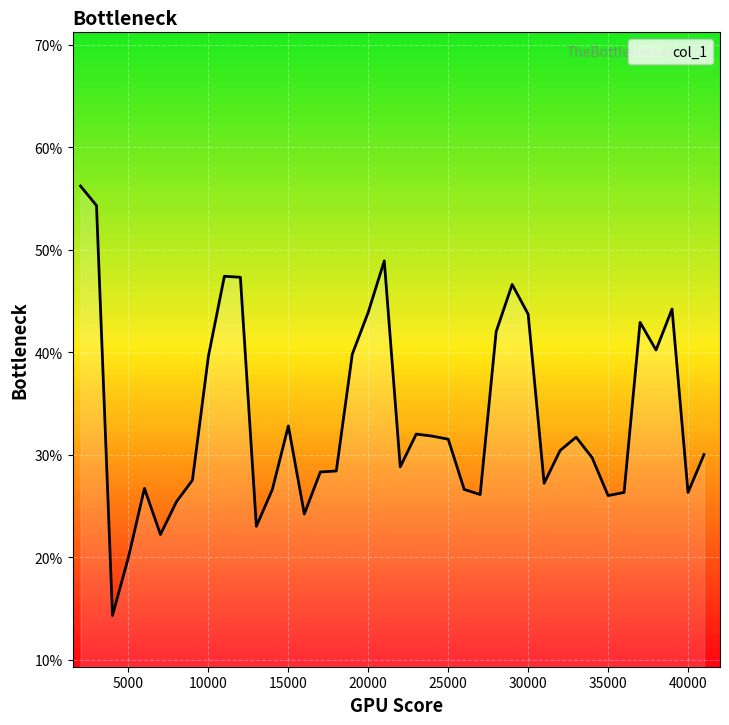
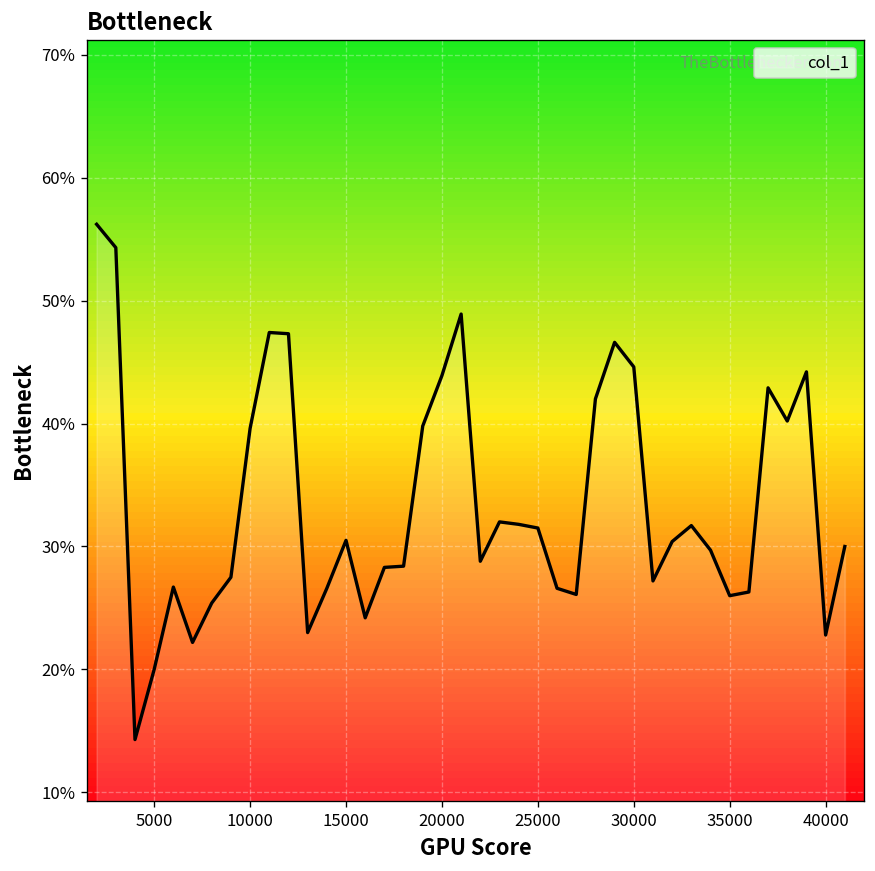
  {
    "5000": "20.0%",
    "10000": "39.6%",
-   "15000": "32.8%",
+   "15000": "30.5%",
    "20000": "43.9%",
    "25000": "31.5%",
-   "30000": "43.7%",
+   "30000": "44.6%",
    "35000": "26.0%",
-   "40000": "26.3%"
+   "40000": "22.8%"
  }
